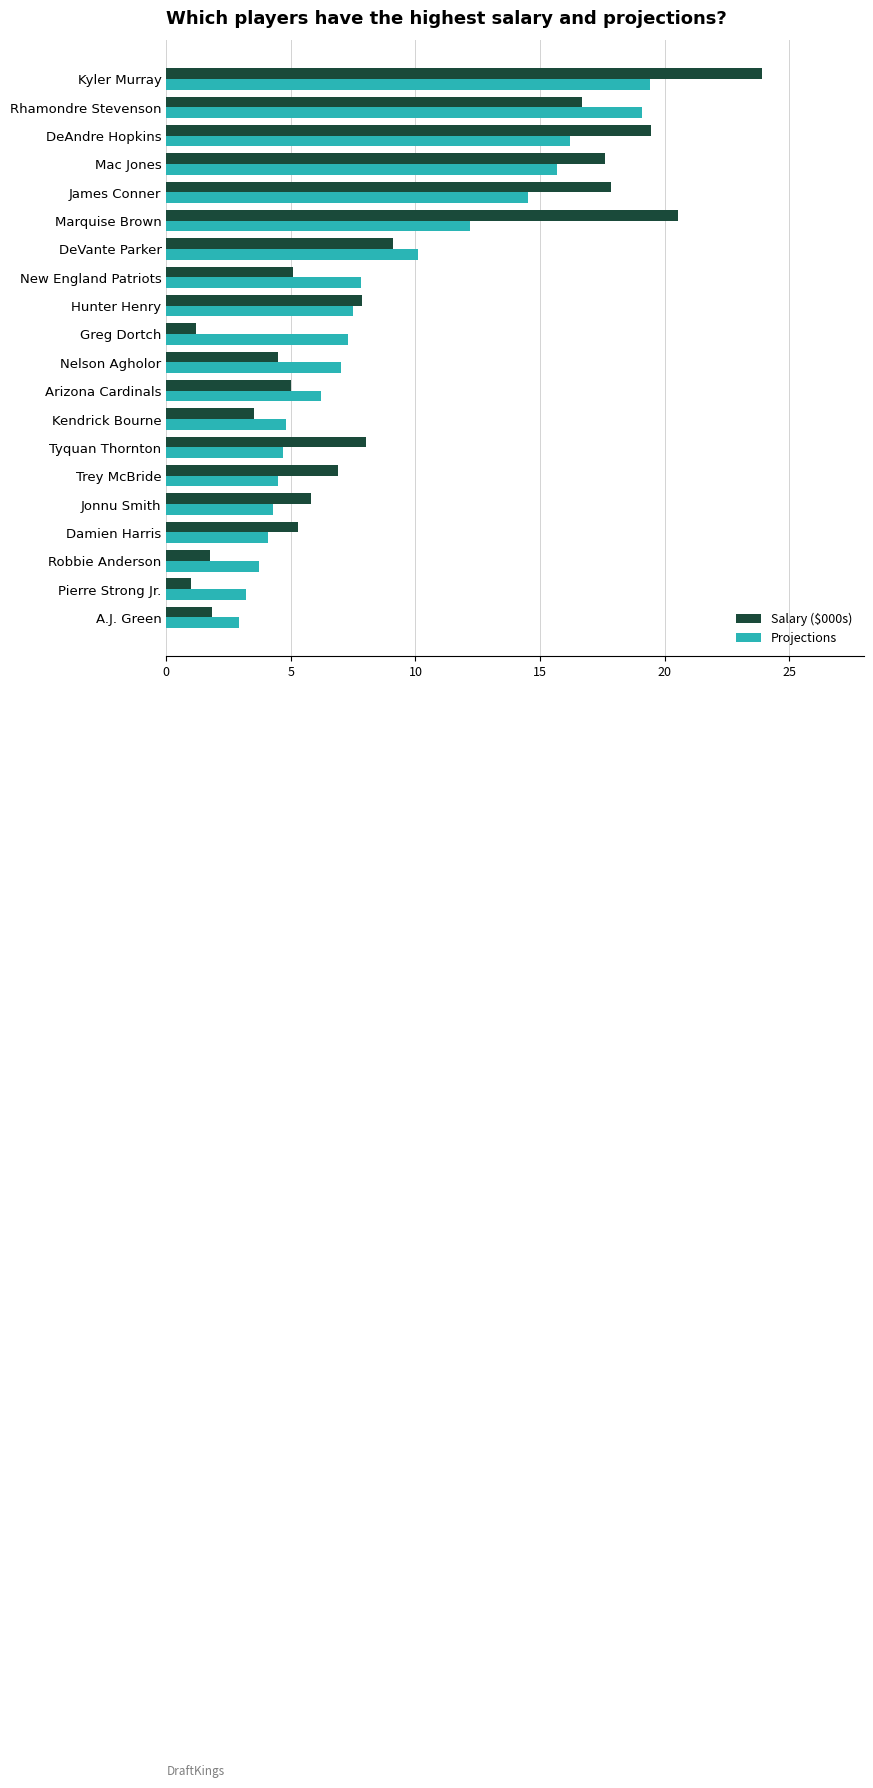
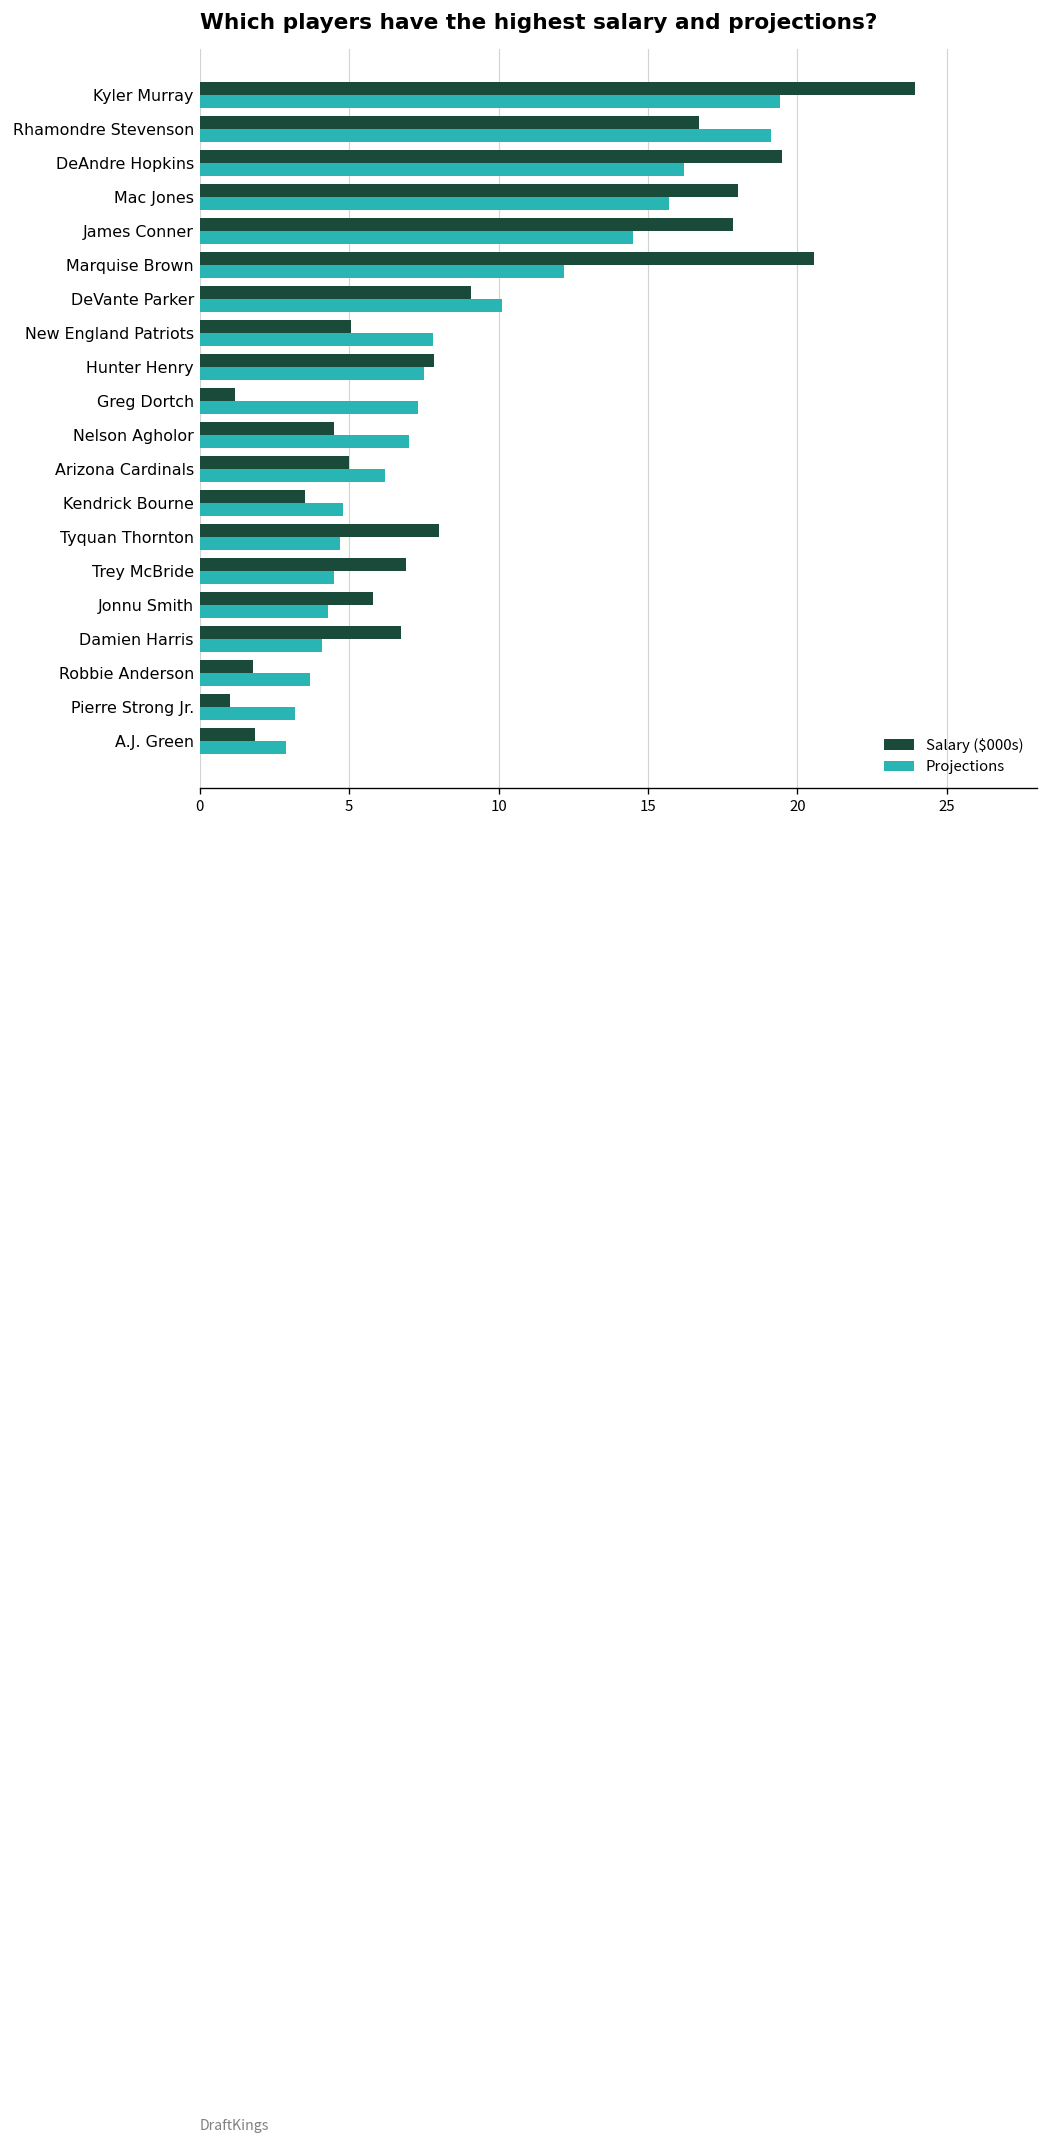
  {
    "Salary ($000s)": {
      "Kyler Murray": 23.9,
      "Rhamondre Stevenson": 16.7,
      "DeAndre Hopkins": 19.5,
-     "Mac Jones": 17.6,
+     "Mac Jones": 18.0,
      "James Conner": 17.8,
      "Marquise Brown": 20.5,
      "DeVante Parker": 9.1,
      "New England Patriots": 5.1,
      "Hunter Henry": 7.9,
      "Greg Dortch": 1.2,
      "Nelson Agholor": 4.5,
      "Arizona Cardinals": 5.0,
      "Kendrick Bourne": 3.5,
      "Tyquan Thornton": 8.0,
      "Trey McBride": 6.9,
      "Jonnu Smith": 5.8,
-     "Damien Harris": 5.3,
+     "Damien Harris": 6.7,
      "Robbie Anderson": 1.8,
      "Pierre Strong Jr.": 1.0,
      "A.J. Green": 1.9
    },
    "Projections": {
      "Kyler Murray": 19.4,
      "Rhamondre Stevenson": 19.1,
      "DeAndre Hopkins": 16.2,
      "Mac Jones": 15.7,
      "James Conner": 14.5,
      "Marquise Brown": 12.2,
      "DeVante Parker": 10.1,
      "New England Patriots": 7.8,
      "Hunter Henry": 7.5,
      "Greg Dortch": 7.3,
      "Nelson Agholor": 7.0,
      "Arizona Cardinals": 6.2,
      "Kendrick Bourne": 4.8,
      "Tyquan Thornton": 4.7,
      "Trey McBride": 4.5,
      "Jonnu Smith": 4.3,
      "Damien Harris": 4.1,
      "Robbie Anderson": 3.7,
      "Pierre Strong Jr.": 3.2,
      "A.J. Green": 2.9
    }
  }
